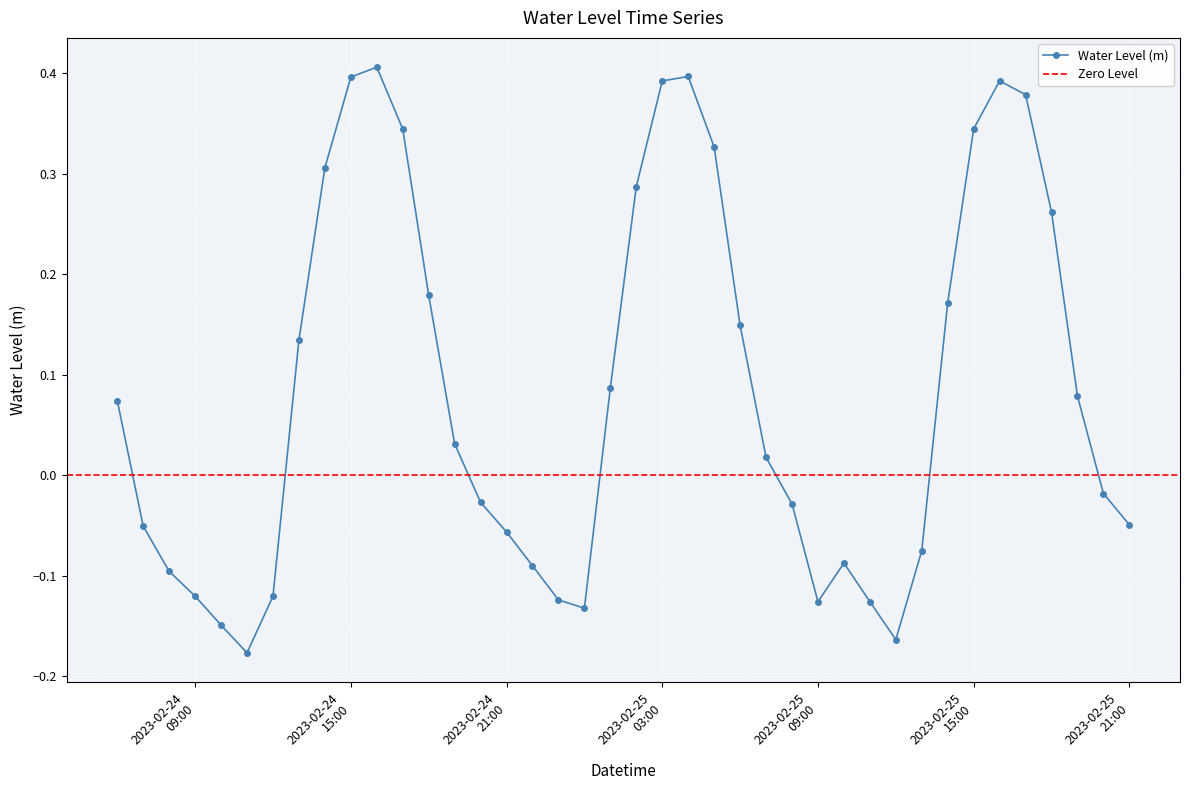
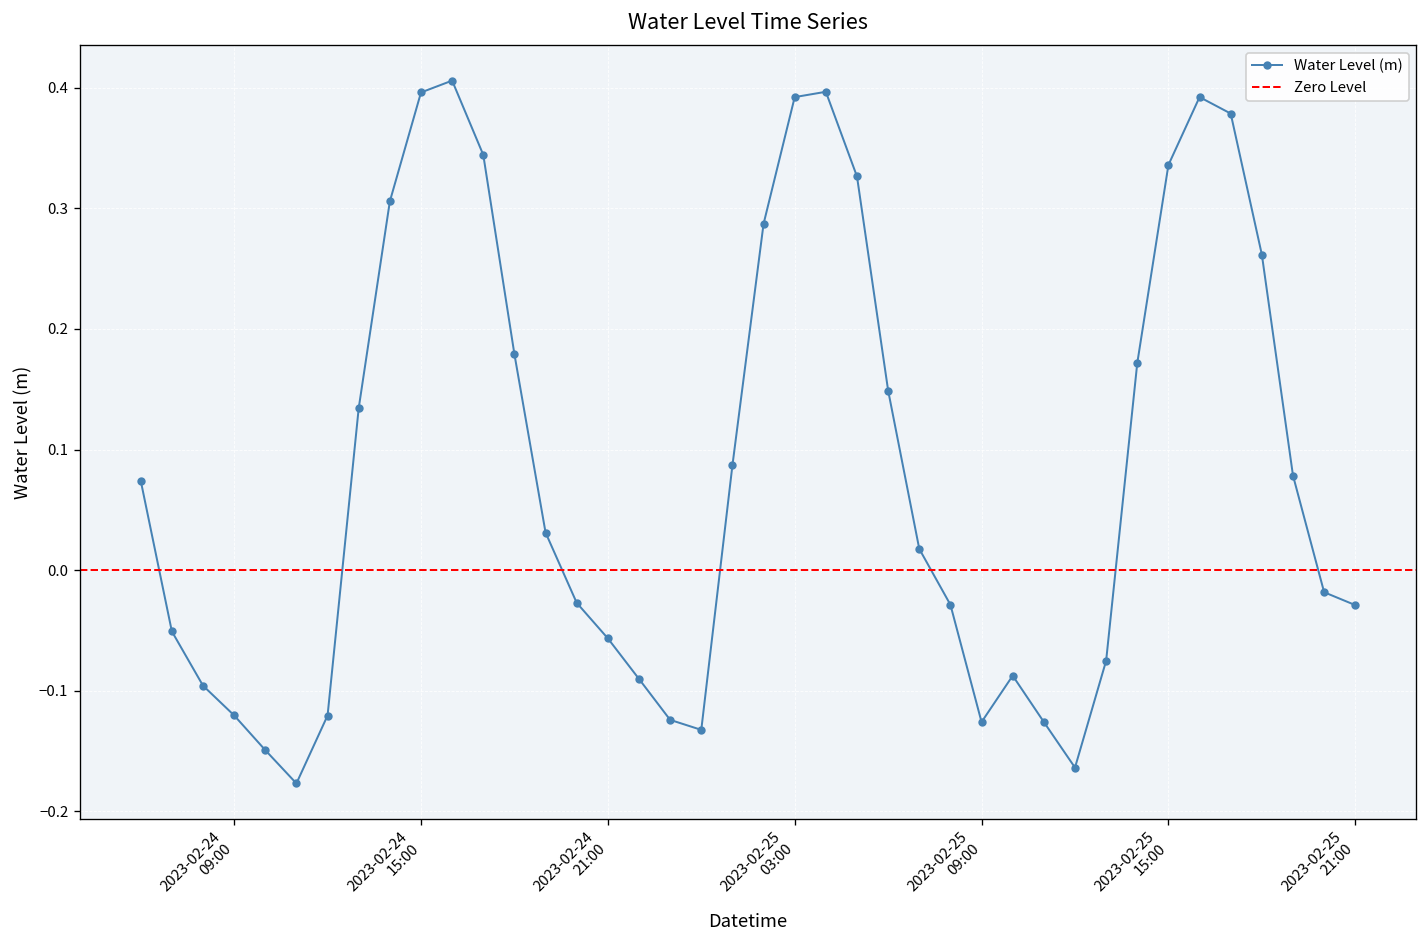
  {
    "2023-02-24 09:00": -0.120,
    "2023-02-24 15:00": 0.396,
    "2023-02-24 21:00": -0.057,
    "2023-02-25 03:00": 0.392,
    "2023-02-25 09:00": -0.126,
-   "2023-02-25 15:00": 0.344,
-   "2023-02-25 21:00": -0.049
+   "2023-02-25 15:00": 0.336,
+   "2023-02-25 21:00": -0.029
  }
